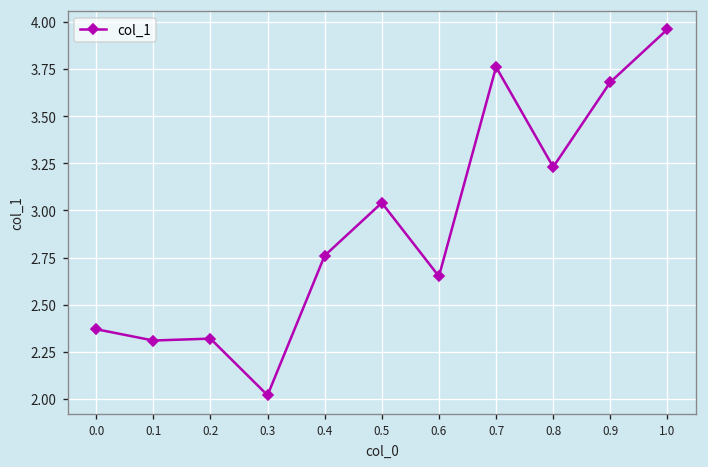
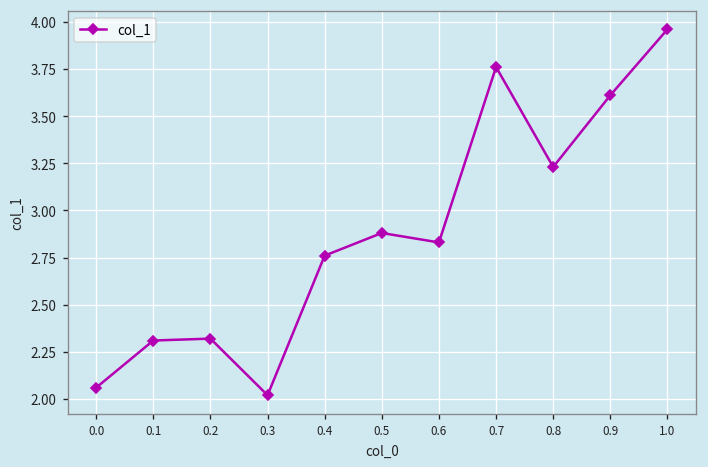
  {
-   "0.0": 2.37,
+   "0.0": 2.06,
    "0.1": 2.31,
    "0.2": 2.32,
    "0.3": 2.02,
    "0.4": 2.76,
-   "0.5": 3.04,
-   "0.6": 2.65,
+   "0.5": 2.88,
+   "0.6": 2.83,
    "0.7": 3.76,
    "0.8": 3.23,
-   "0.9": 3.68,
+   "0.9": 3.61,
    "1.0": 3.96
  }
